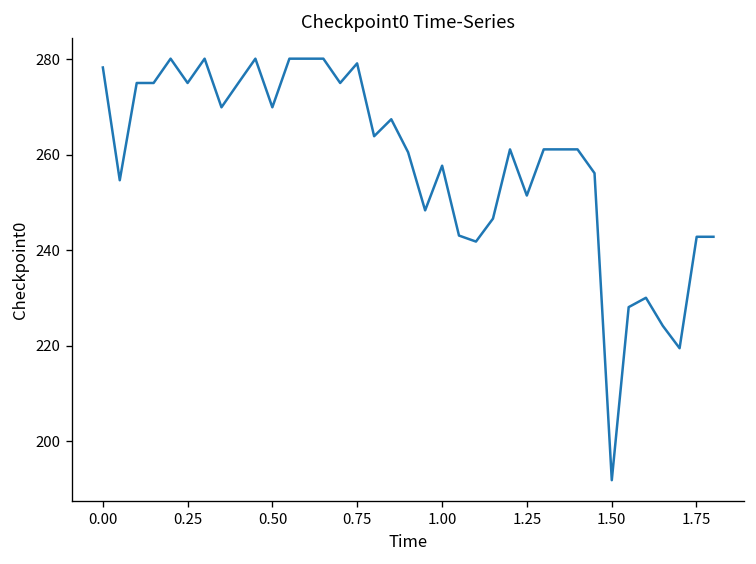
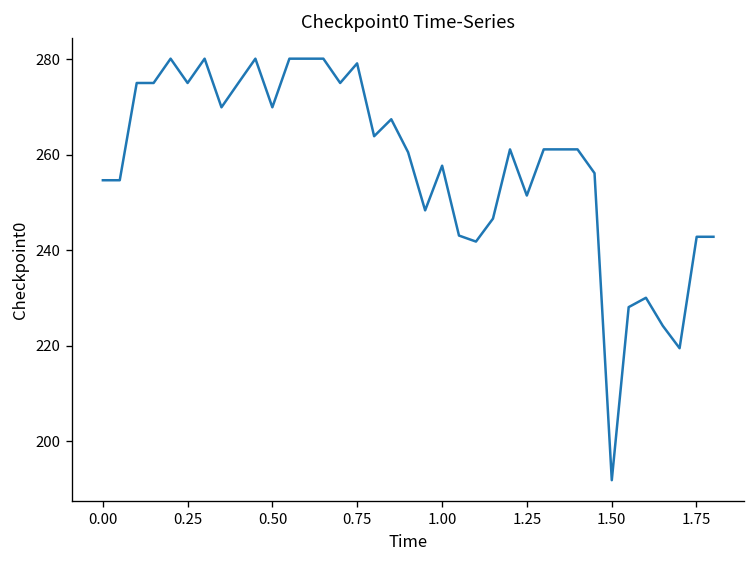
  {
-   "0.00": 278,
+   "0.00": 255,
    "0.25": 275,
    "0.50": 270,
    "0.75": 279,
    "1.00": 258,
    "1.25": 251,
    "1.50": 192,
    "1.75": 243
  }
